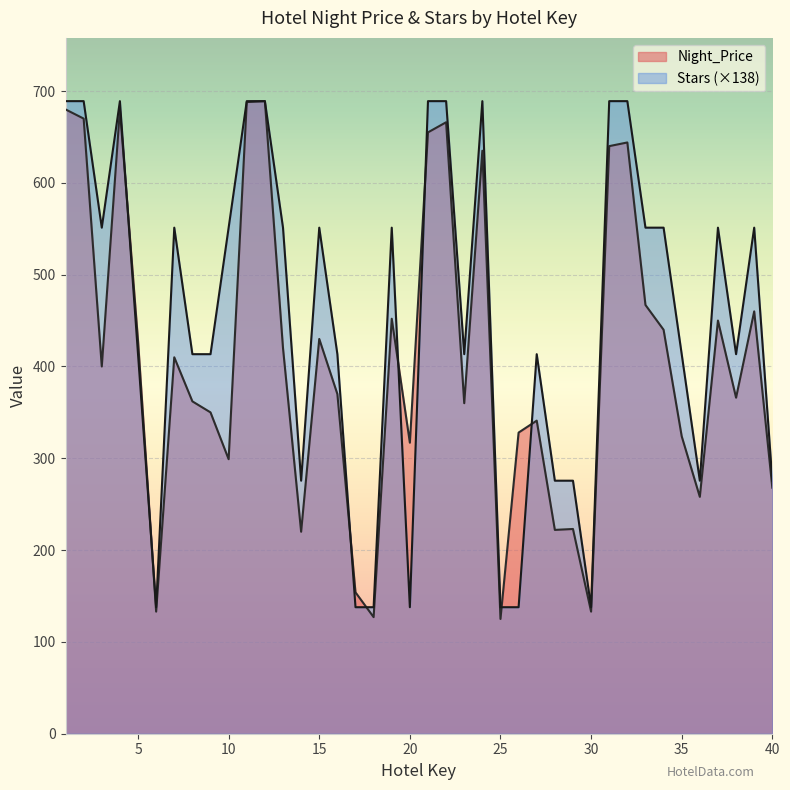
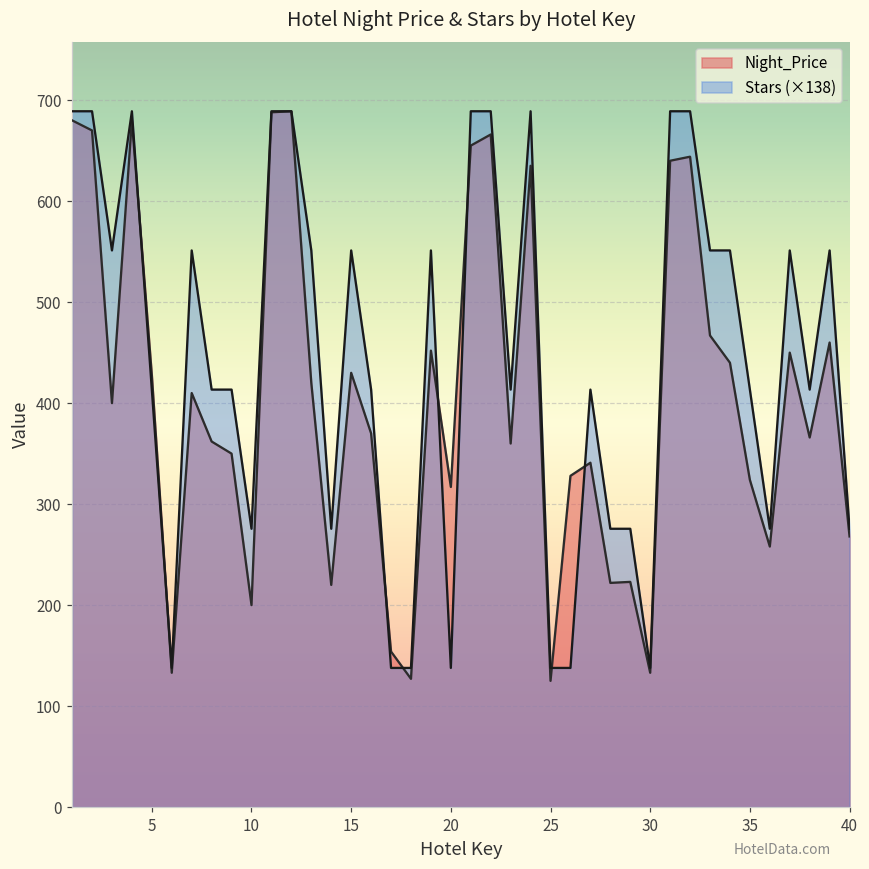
  {
    "Night_Price": {
      "5": 430,
-     "10": 300,
+     "10": 200,
      "15": 430,
      "20": 320,
      "25": 130,
      "30": 130,
      "35": 320,
      "40": 270
    },
    "Stars (×138)": {
      "5": 410,
-     "10": 550,
+     "10": 280,
      "15": 550,
      "20": 140,
      "25": 140,
      "30": 140,
      "35": 410,
      "40": 280
    }
  }
